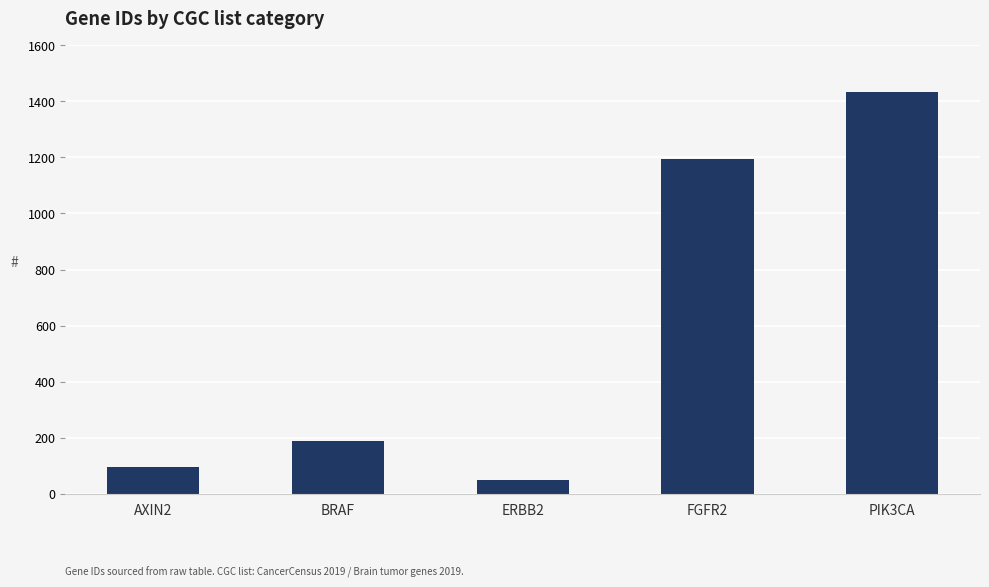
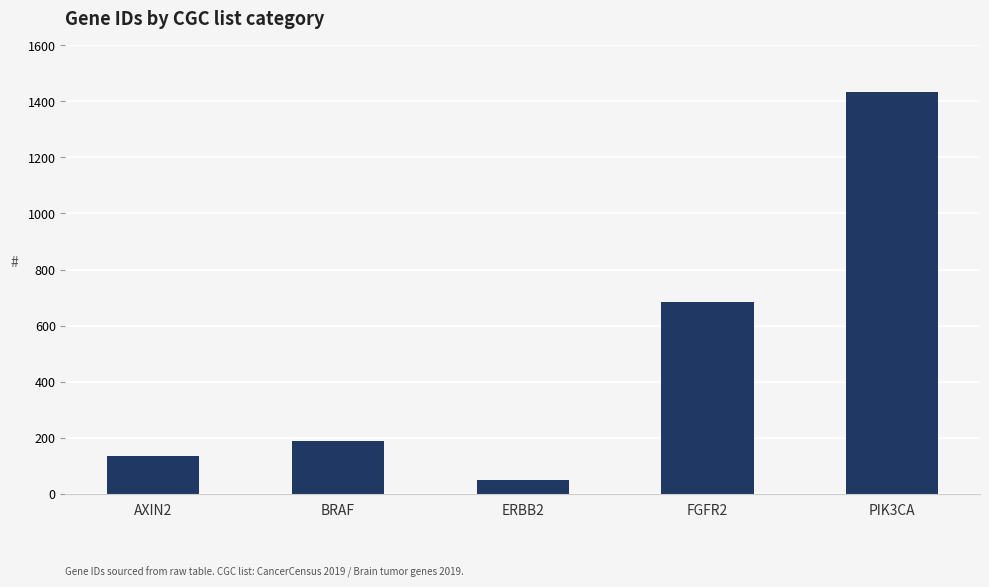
  {
-   "AXIN2": 90,
+   "AXIN2": 130,
    "BRAF": 190,
    "ERBB2": 50,
-   "FGFR2": 1190,
+   "FGFR2": 680,
    "PIK3CA": 1430
  }
